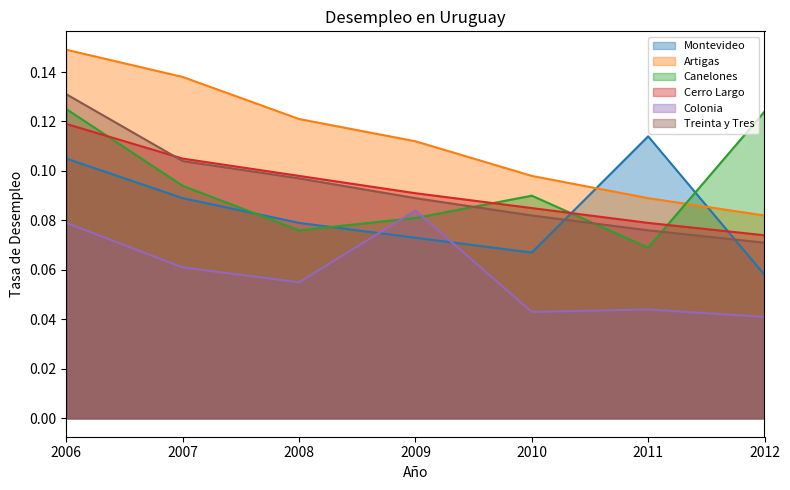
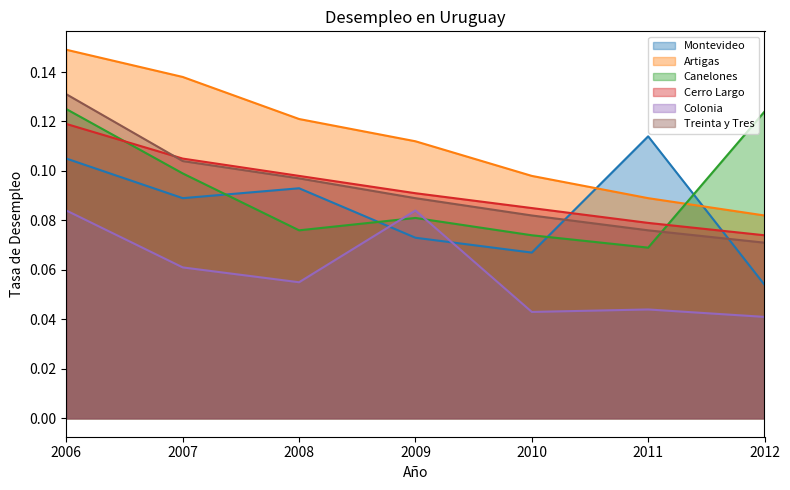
  {
    "Montevideo": {
      "2006": 0.105,
      "2007": 0.089,
-     "2008": 0.079,
+     "2008": 0.093,
      "2009": 0.073,
      "2010": 0.067,
      "2011": 0.114,
-     "2012": 0.058
+     "2012": 0.054
    },
    "Canelones": {
      "2006": 0.125,
-     "2007": 0.094,
+     "2007": 0.099,
      "2008": 0.076,
      "2009": 0.081,
-     "2010": 0.090,
+     "2010": 0.074,
      "2011": 0.069,
      "2012": 0.124
    },
    "Colonia": {
-     "2006": 0.079,
+     "2006": 0.084,
      "2007": 0.061,
      "2008": 0.055,
      "2009": 0.084,
      "2010": 0.043,
      "2011": 0.044,
      "2012": 0.041
    }
  }
